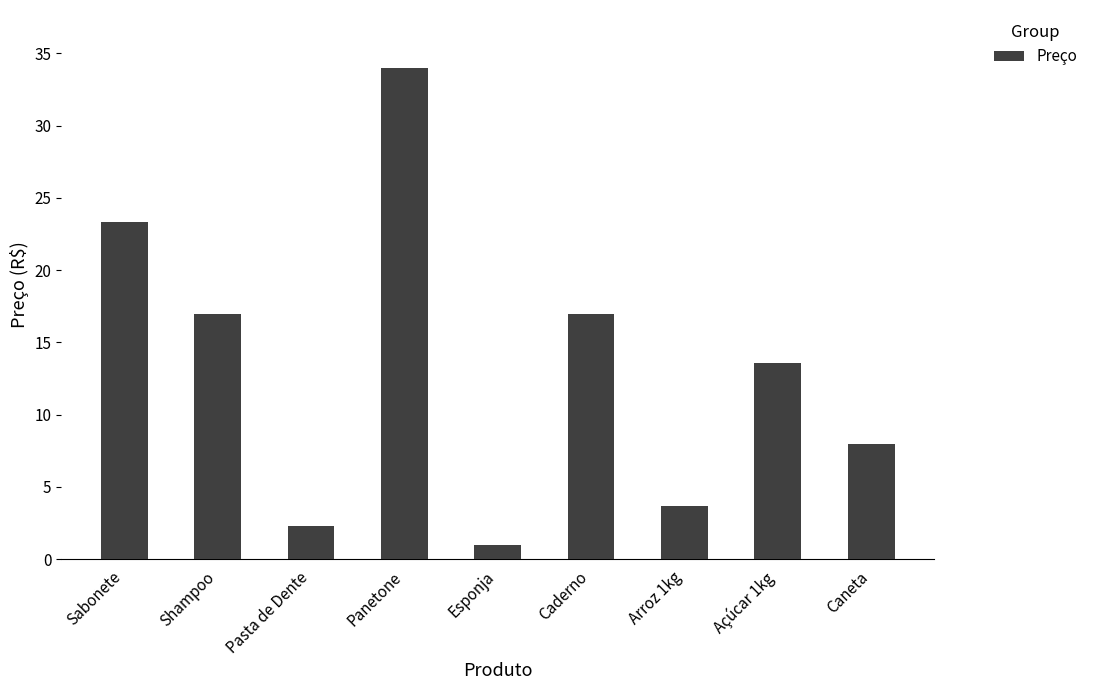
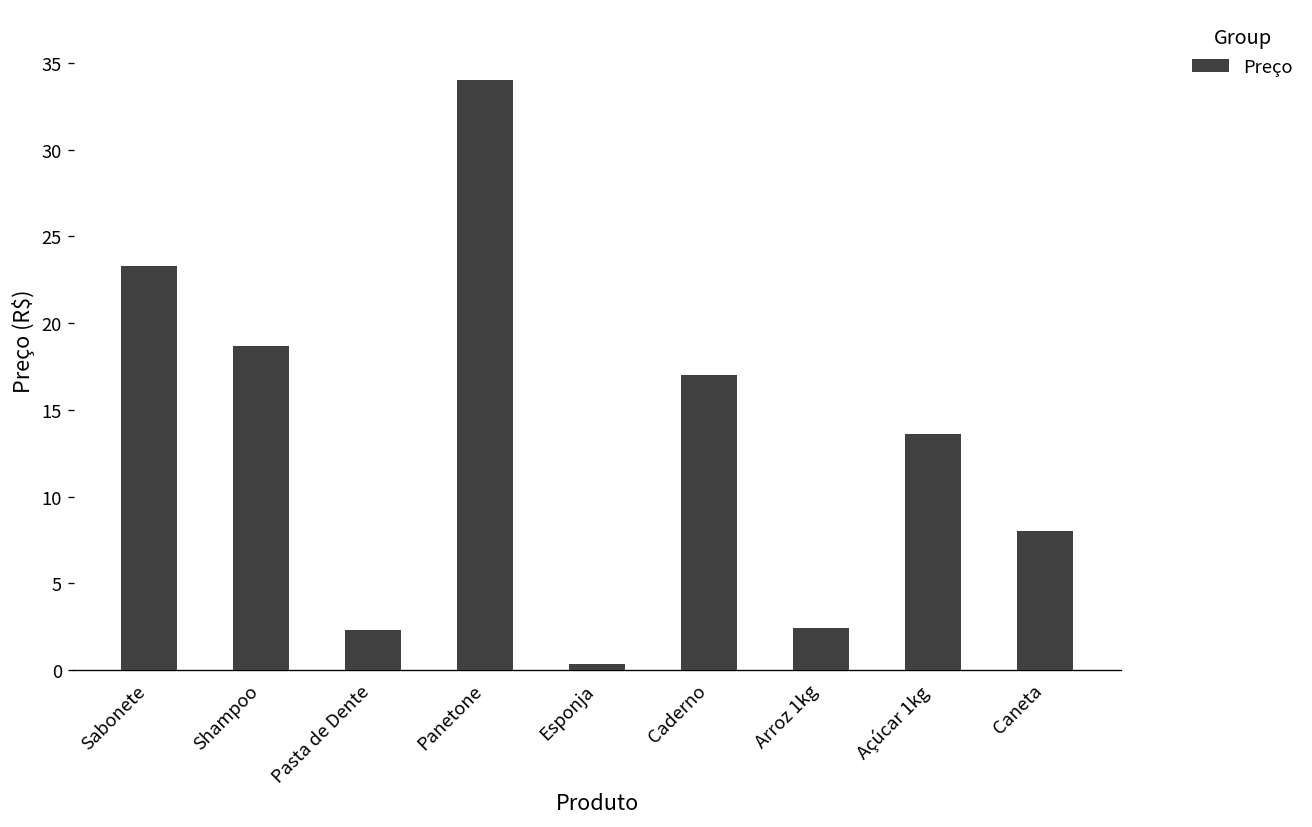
  {
    "Sabonete": 23.3,
-   "Shampoo": 17.0,
+   "Shampoo": 18.7,
    "Pasta de Dente": 2.3,
    "Panetone": 34.0,
-   "Esponja": 1.0,
+   "Esponja": 0.4,
    "Caderno": 17.0,
-   "Arroz 1kg": 3.7,
+   "Arroz 1kg": 2.4,
    "Açúcar 1kg": 13.6,
    "Caneta": 8.0
  }
